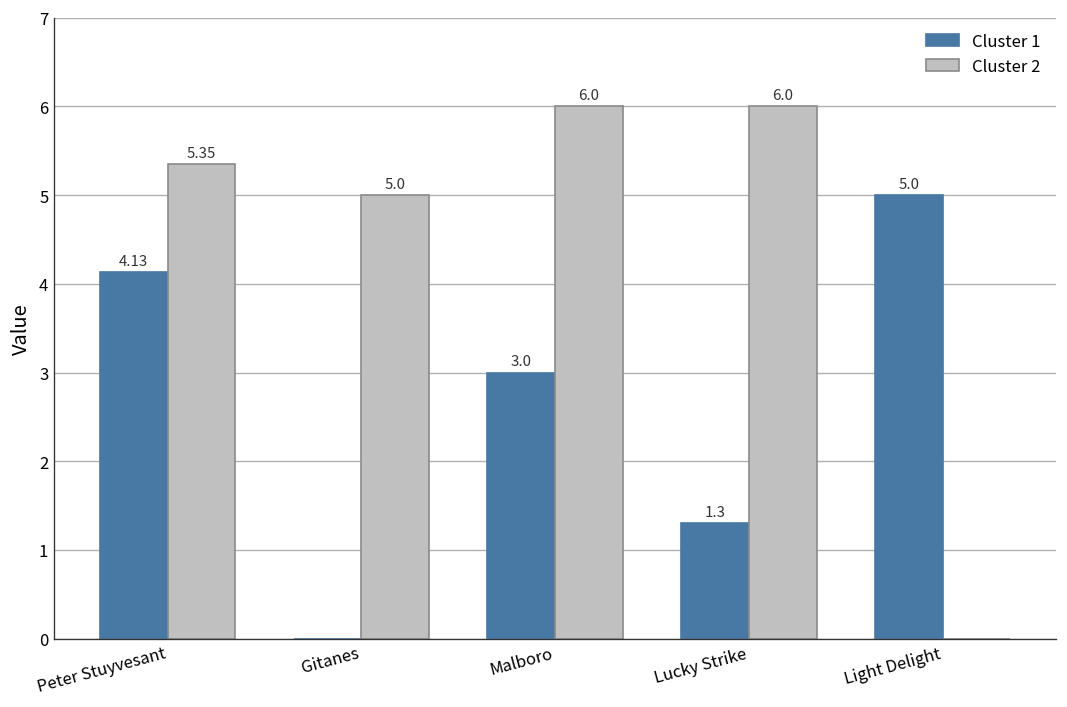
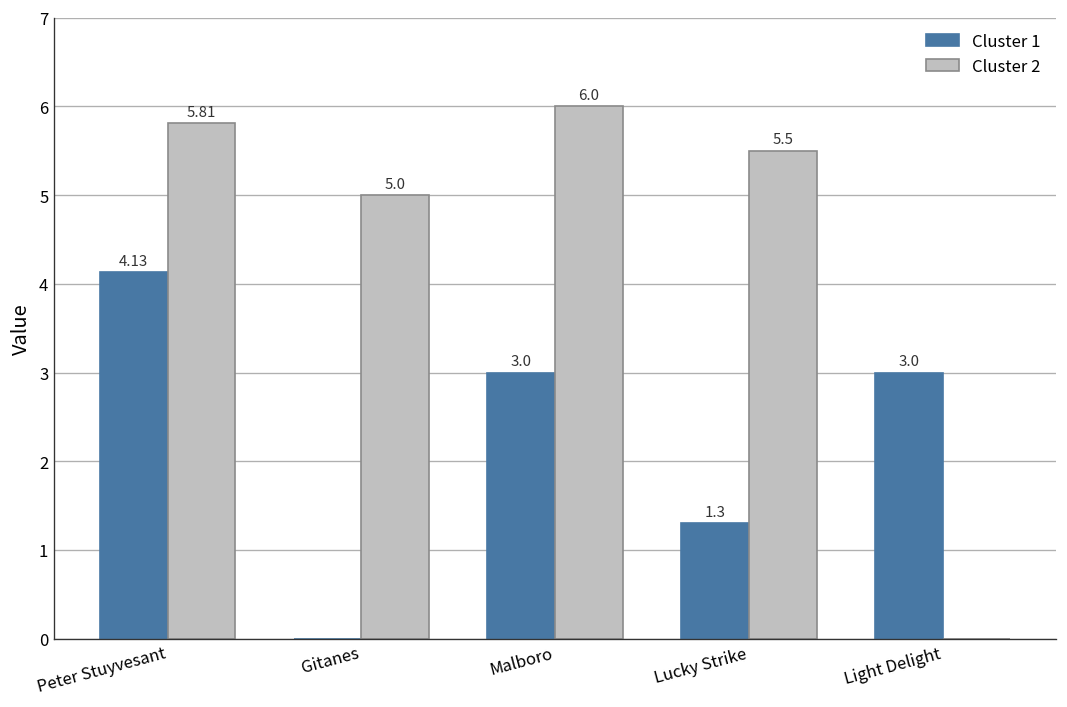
  {
    "Cluster 1": {
      "Peter Stuyvesant": 4.13,
      "Malboro": 3.0,
      "Lucky Strike": 1.3,
-     "Light Delight": 5.0
+     "Light Delight": 3.0
    },
    "Cluster 2": {
-     "Peter Stuyvesant": 5.35,
+     "Peter Stuyvesant": 5.81,
      "Gitanes": 5.0,
      "Malboro": 6.0,
-     "Lucky Strike": 6.0
+     "Lucky Strike": 5.5
    }
  }
